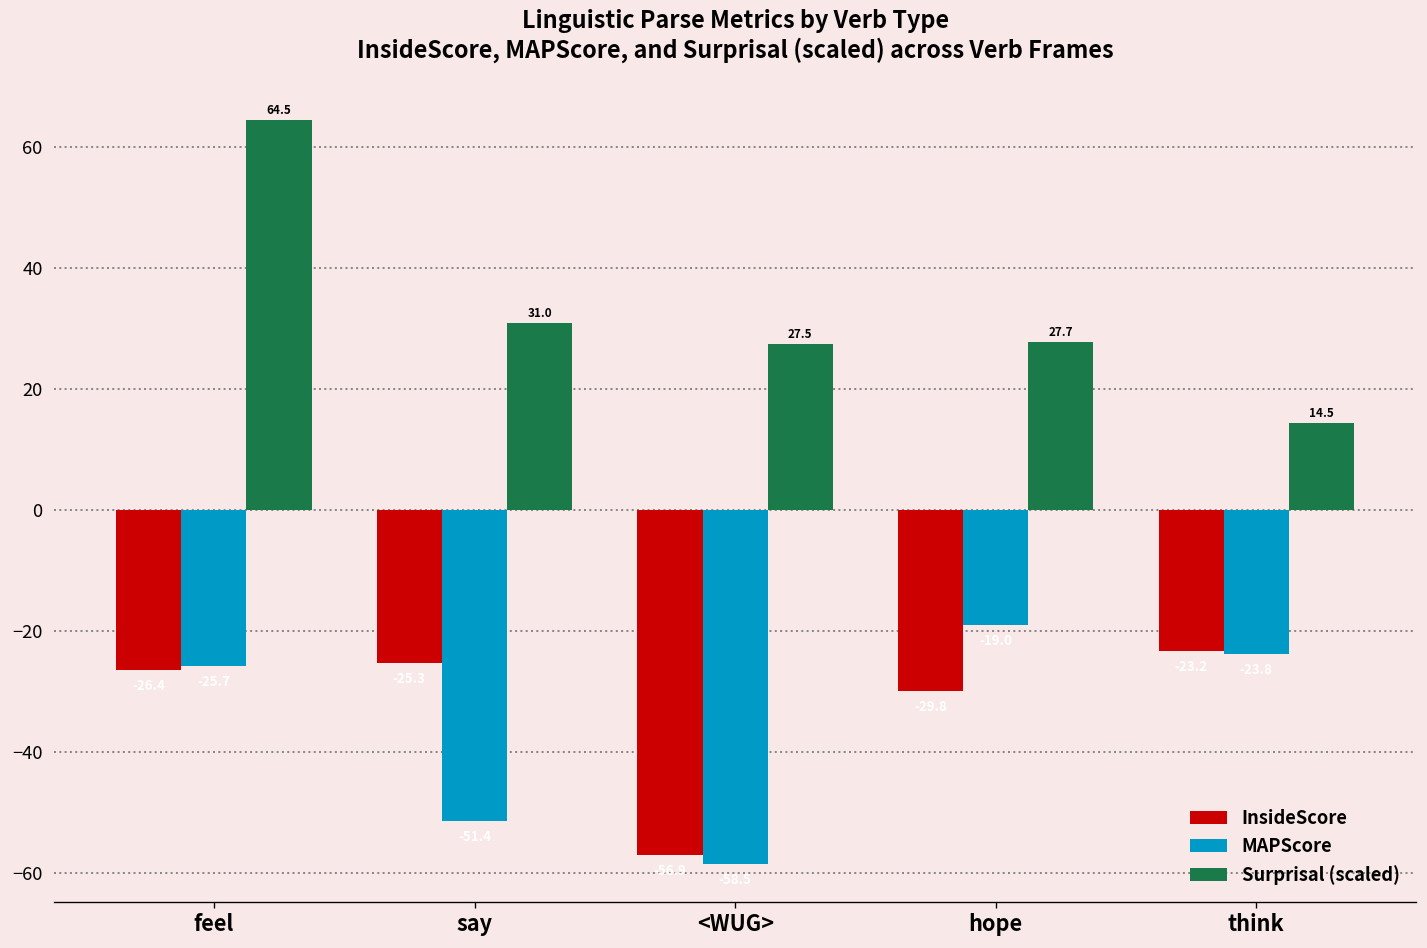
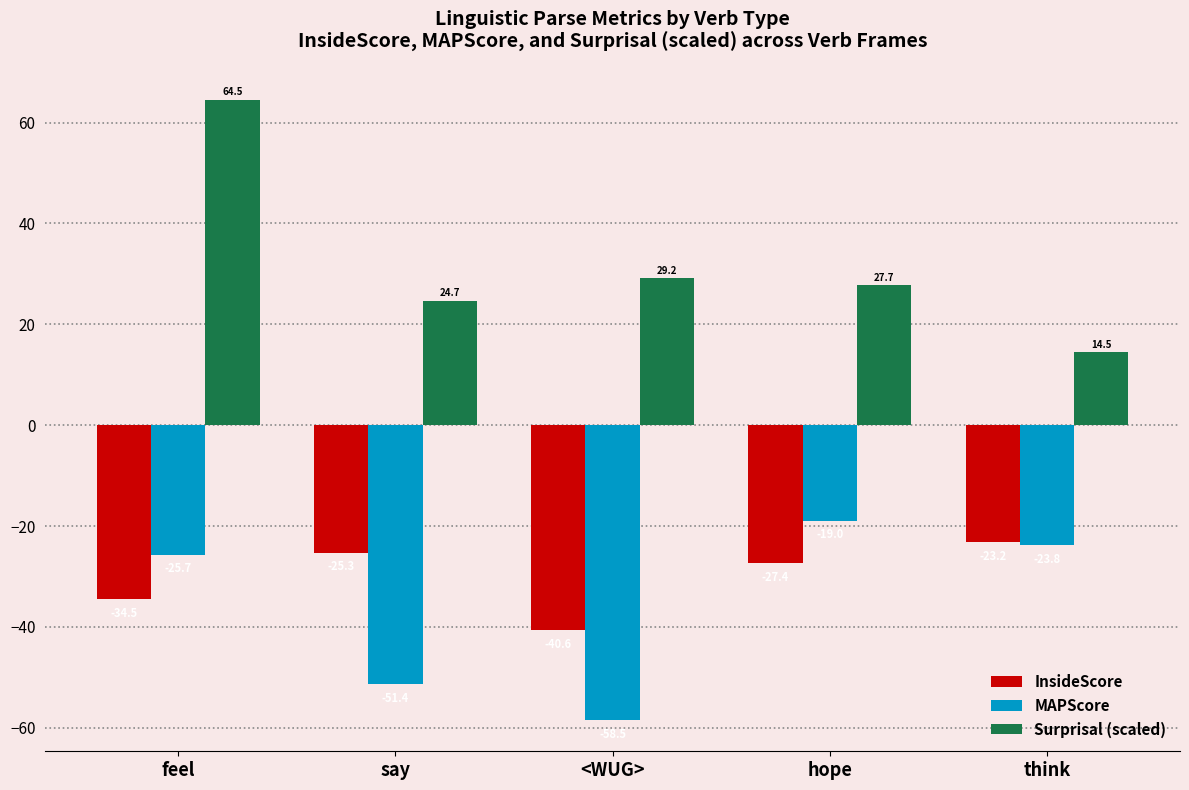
  {
    "InsideScore": {
-     "feel": -26,
+     "feel": -34,
      "say": -25,
-     "<WUG>": -57,
-     "hope": -30,
+     "<WUG>": -41,
+     "hope": -27,
      "think": -23
    },
    "MAPScore": {
      "feel": -26,
      "say": -51,
      "<WUG>": -58,
      "hope": -19,
      "think": -24
    },
    "Surprisal (scaled)": {
      "feel": 64.5,
-     "say": 31.0,
-     "<WUG>": 27.5,
+     "say": 24.7,
+     "<WUG>": 29.2,
      "hope": 27.7,
      "think": 14.5
    }
  }
